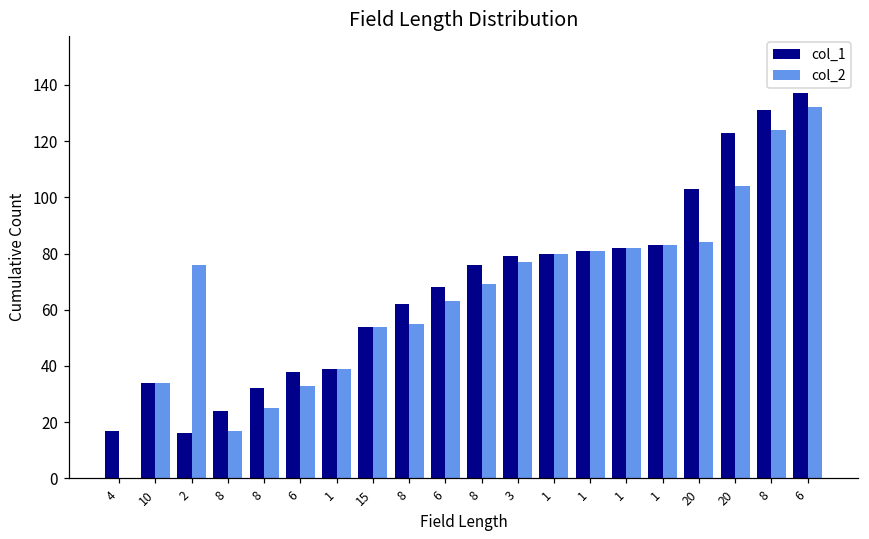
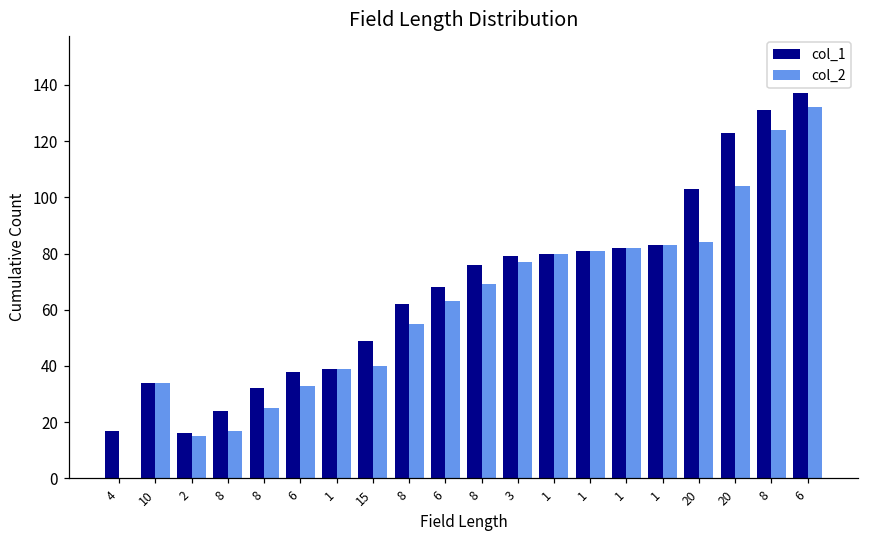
  {
    "col_1": {
      "4": 17,
      "10": 34,
      "2": 16,
-     "15": 54,
+     "15": 49,
      "3": 79
    },
    "col_2": {
      "4": 0,
      "10": 34,
-     "2": 76,
-     "15": 54,
+     "2": 15,
+     "15": 40,
      "3": 77
    }
  }
